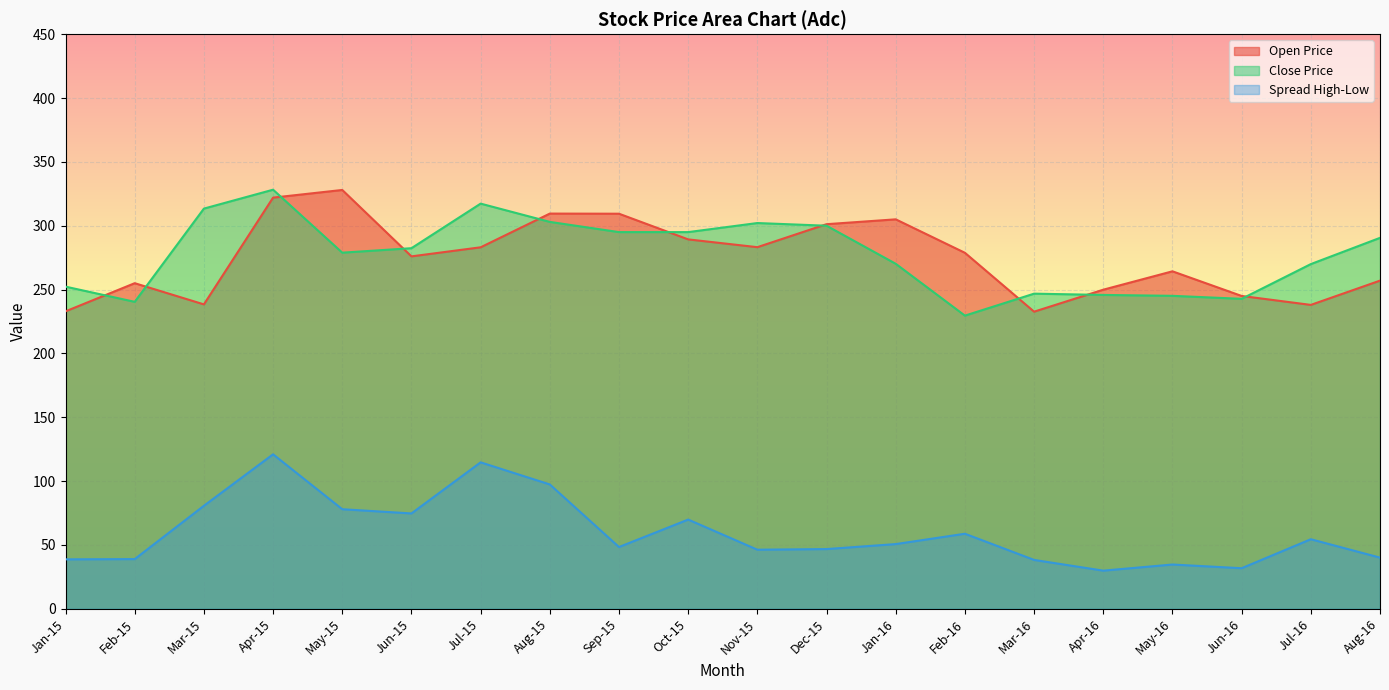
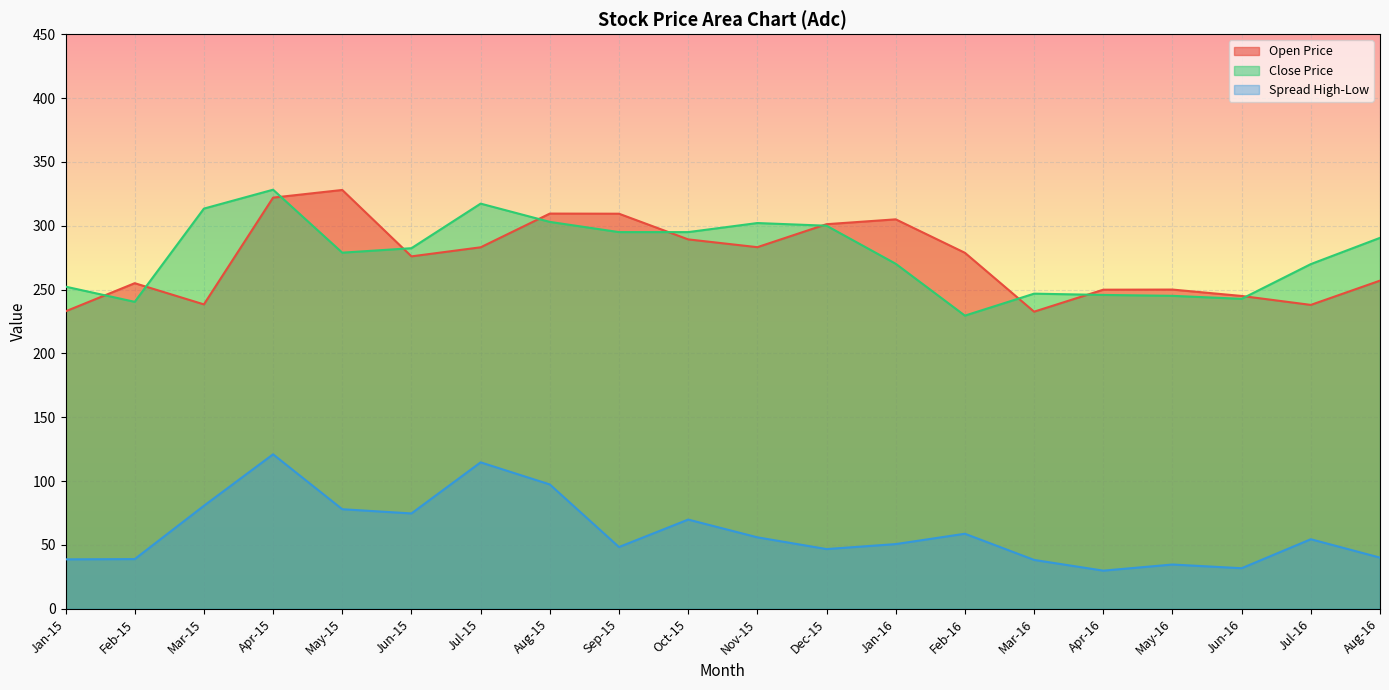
  {
    "Open Price": {
      "Jan-15": 233,
      "Feb-15": 255,
      "Mar-15": 238,
      "Apr-15": 322,
      "May-15": 328,
      "Jun-15": 276,
      "Jul-15": 283,
      "Aug-15": 310,
      "Sep-15": 309,
      "Oct-15": 289,
      "Nov-15": 283,
      "Jan-16": 305,
      "Feb-16": 279,
      "Mar-16": 233,
      "Apr-16": 250,
-     "May-16": 264,
+     "May-16": 250,
      "Jun-16": 245,
      "Jul-16": 238,
      "Aug-16": 257
    },
    "Close Price": {
      "Jan-15": 252,
      "Feb-15": 240,
      "Mar-15": 313,
      "Apr-15": 328,
      "May-15": 279,
      "Jun-15": 282,
      "Jul-15": 317,
      "Aug-15": 303,
      "Sep-15": 295,
      "Oct-15": 295,
      "Nov-15": 302,
      "Jan-16": 270,
      "Feb-16": 230,
      "Mar-16": 247,
      "Apr-16": 246,
      "May-16": 245,
      "Jun-16": 243,
      "Jul-16": 270,
      "Aug-16": 291
    },
    "Spread High-Low": {
      "Jan-15": 39,
      "Feb-15": 39,
      "Mar-15": 81,
      "Apr-15": 121,
      "May-15": 78,
      "Jun-15": 75,
      "Jul-15": 115,
      "Aug-15": 97,
      "Sep-15": 48,
      "Oct-15": 70,
-     "Nov-15": 46,
+     "Nov-15": 56,
      "Dec-15": 47,
      "Jan-16": 51,
      "Feb-16": 59,
      "Mar-16": 38,
      "Apr-16": 30,
      "May-16": 35,
      "Jun-16": 32,
      "Jul-16": 55,
      "Aug-16": 40
    }
  }
